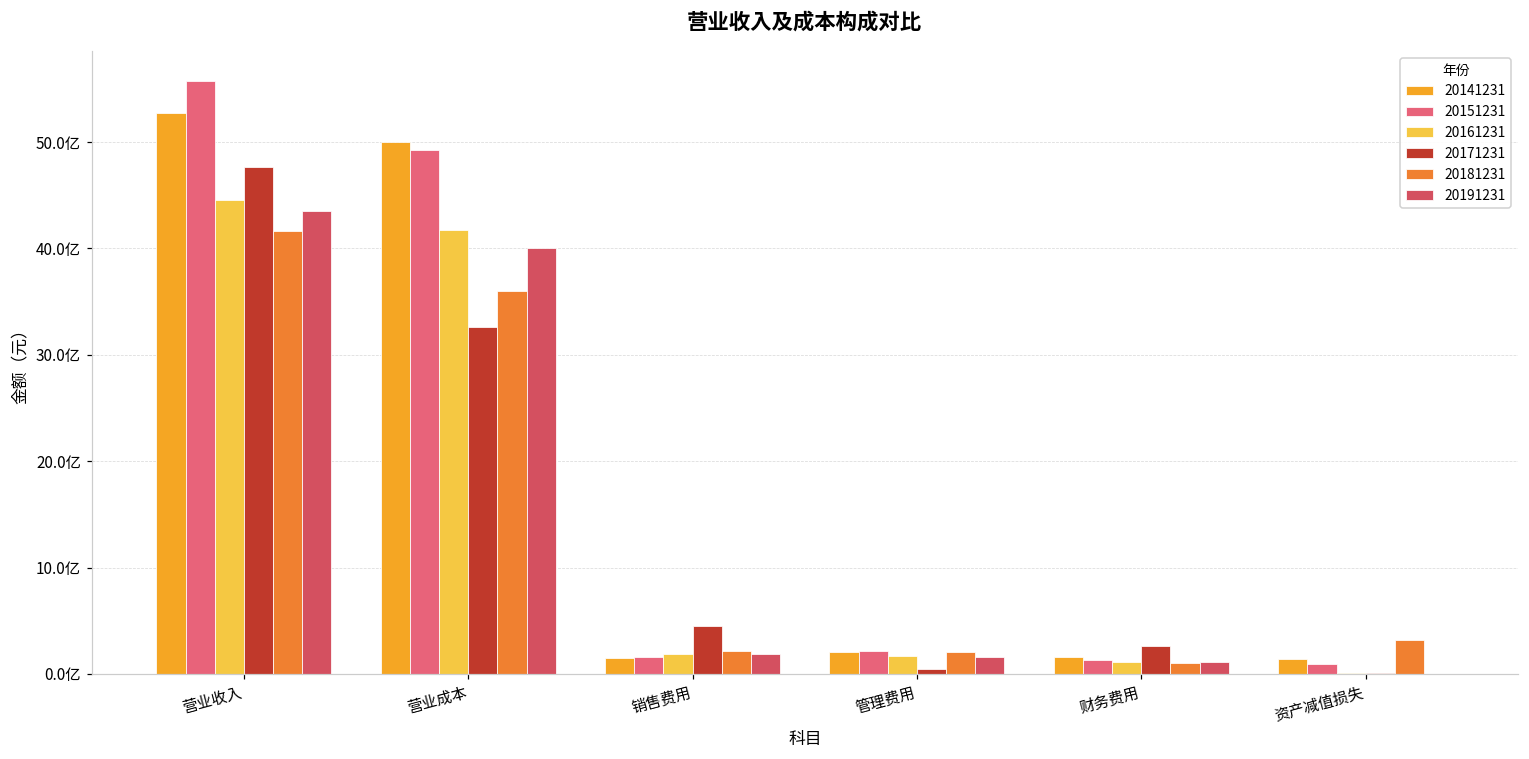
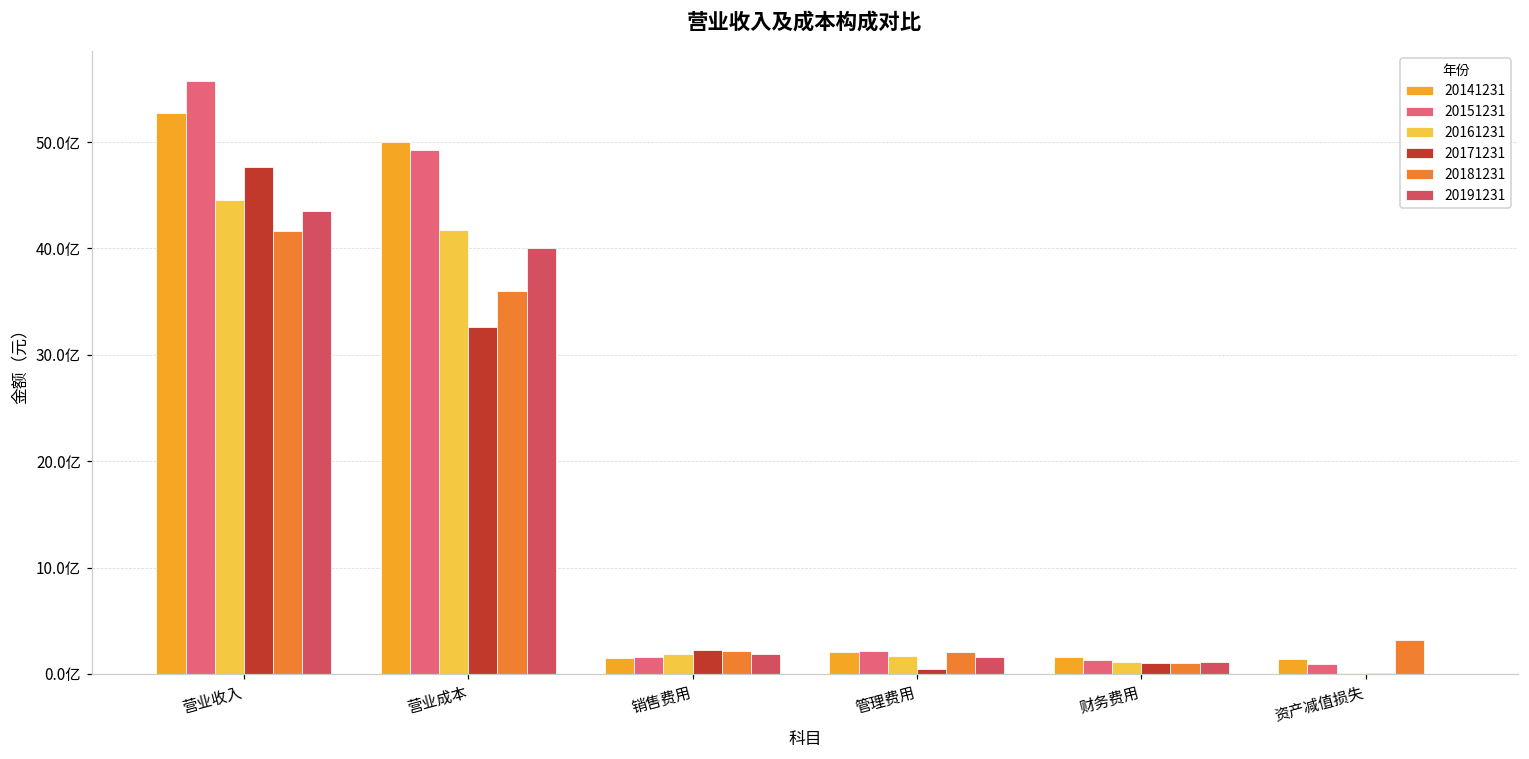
  {
    "20171231": {
      "营业收入": "48亿",
      "营业成本": "33亿",
-     "销售费用": "4亿",
+     "销售费用": "2亿",
      "管理费用": "0亿",
-     "财务费用": "3亿"
+     "财务费用": "1亿"
    }
  }
